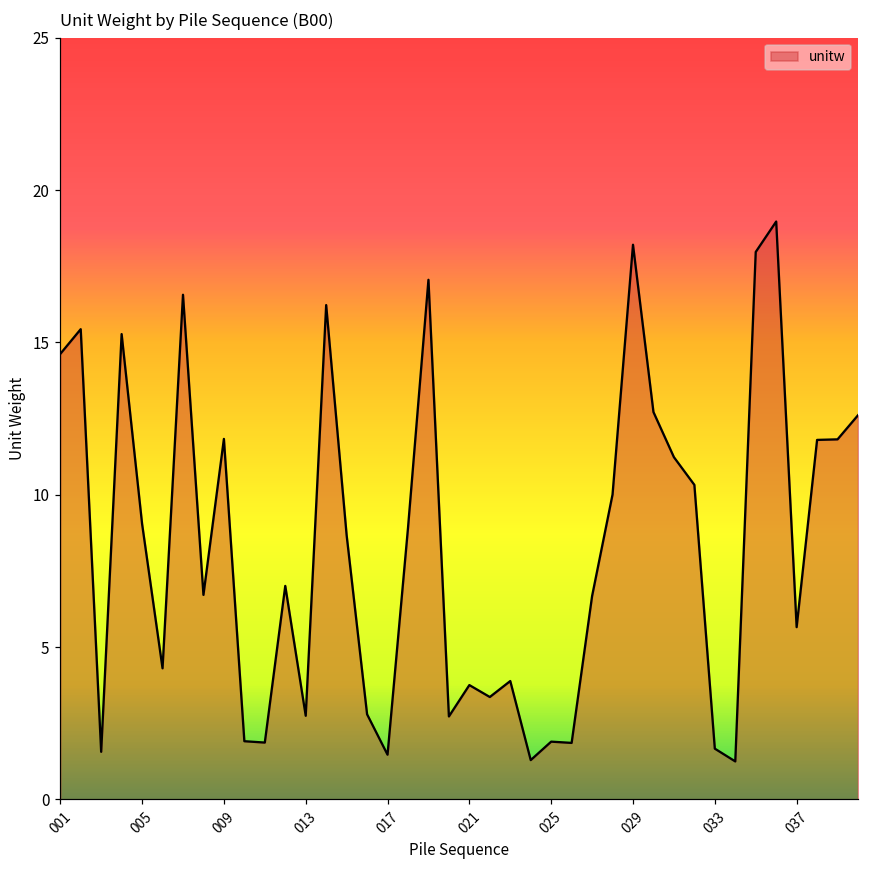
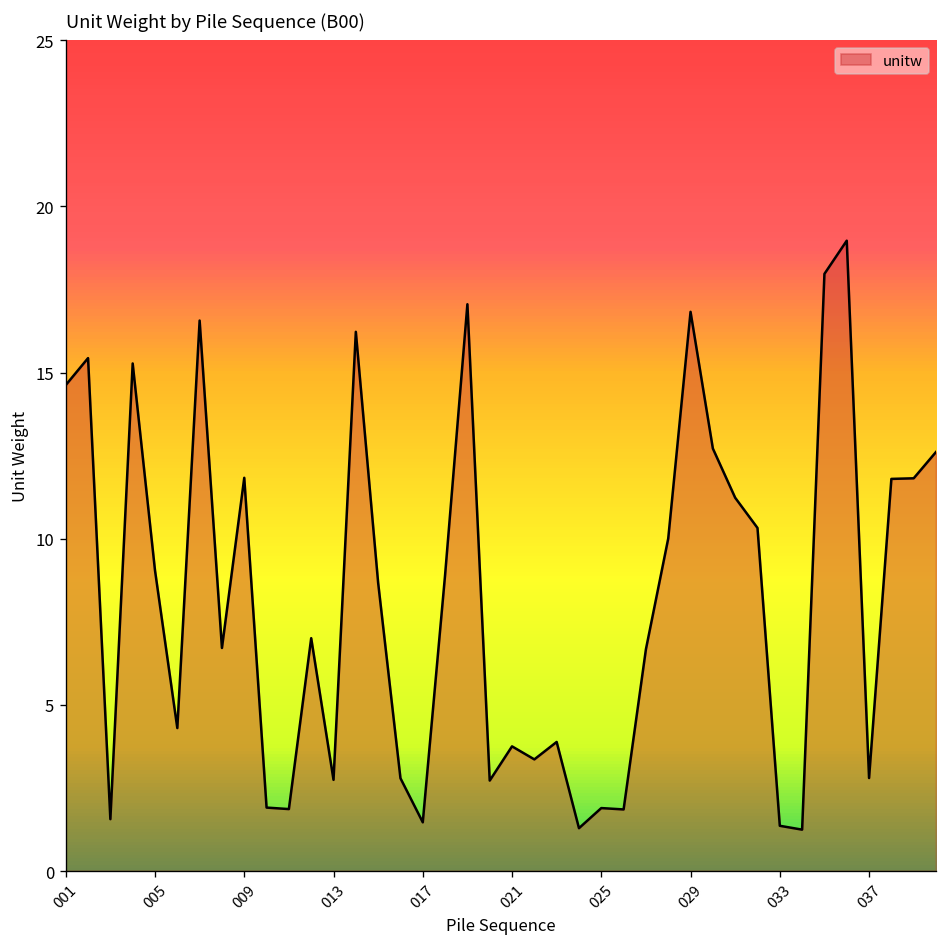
  {
    "001": 14.6,
    "005": 9.0,
    "009": 11.8,
    "013": 2.7,
    "017": 1.5,
    "021": 3.8,
    "025": 1.9,
-   "029": 18.2,
-   "033": 1.7,
-   "037": 5.7
+   "029": 16.8,
+   "033": 1.4,
+   "037": 2.8
  }
